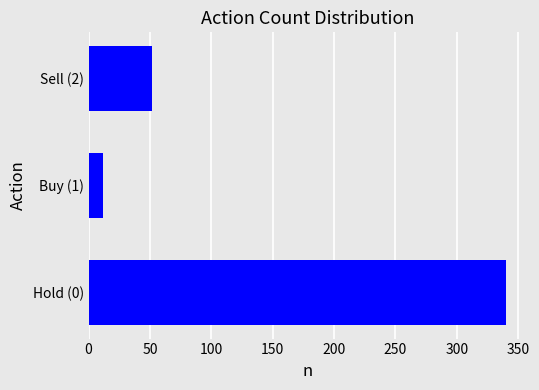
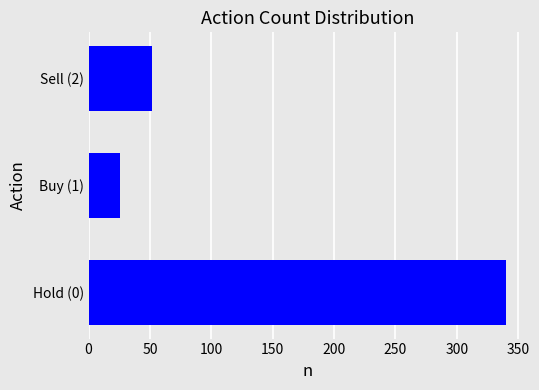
  {
    "Sell (2)": 52,
-   "Buy (1)": 12,
+   "Buy (1)": 26,
    "Hold (0)": 340
  }
